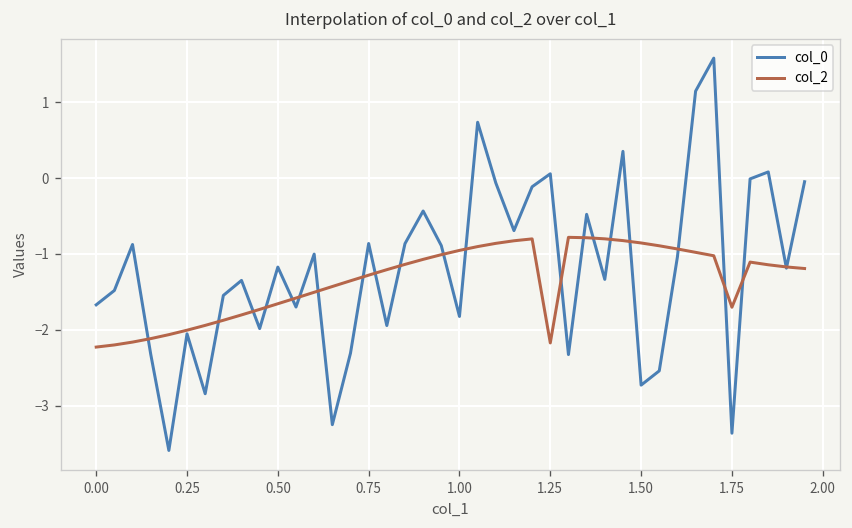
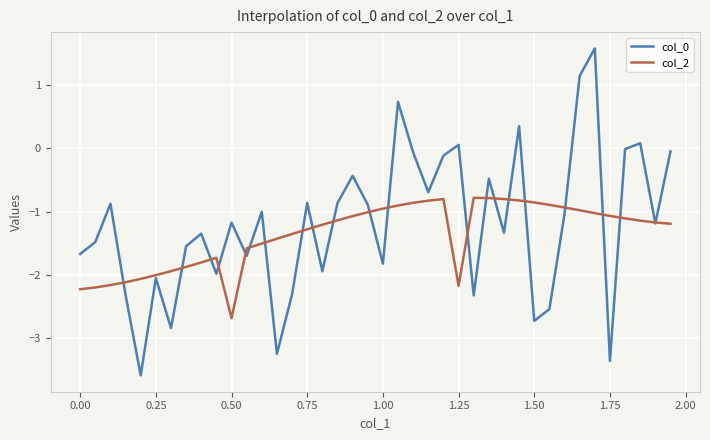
  {
    "col_0": {
      "0.00": -1.7,
      "0.25": -2.1,
      "0.50": -1.2,
      "0.75": -0.9,
      "1.00": -1.8,
      "1.25": 0.1,
      "1.50": -2.7,
      "1.75": -3.4
    },
    "col_2": {
      "0.00": -2.2,
      "0.25": -2.0,
-     "0.50": -1.7,
+     "0.50": -2.7,
      "0.75": -1.3,
      "1.00": -1.0,
      "1.25": -2.2,
      "1.50": -0.9,
-     "1.75": -1.7
+     "1.75": -1.1
    }
  }
